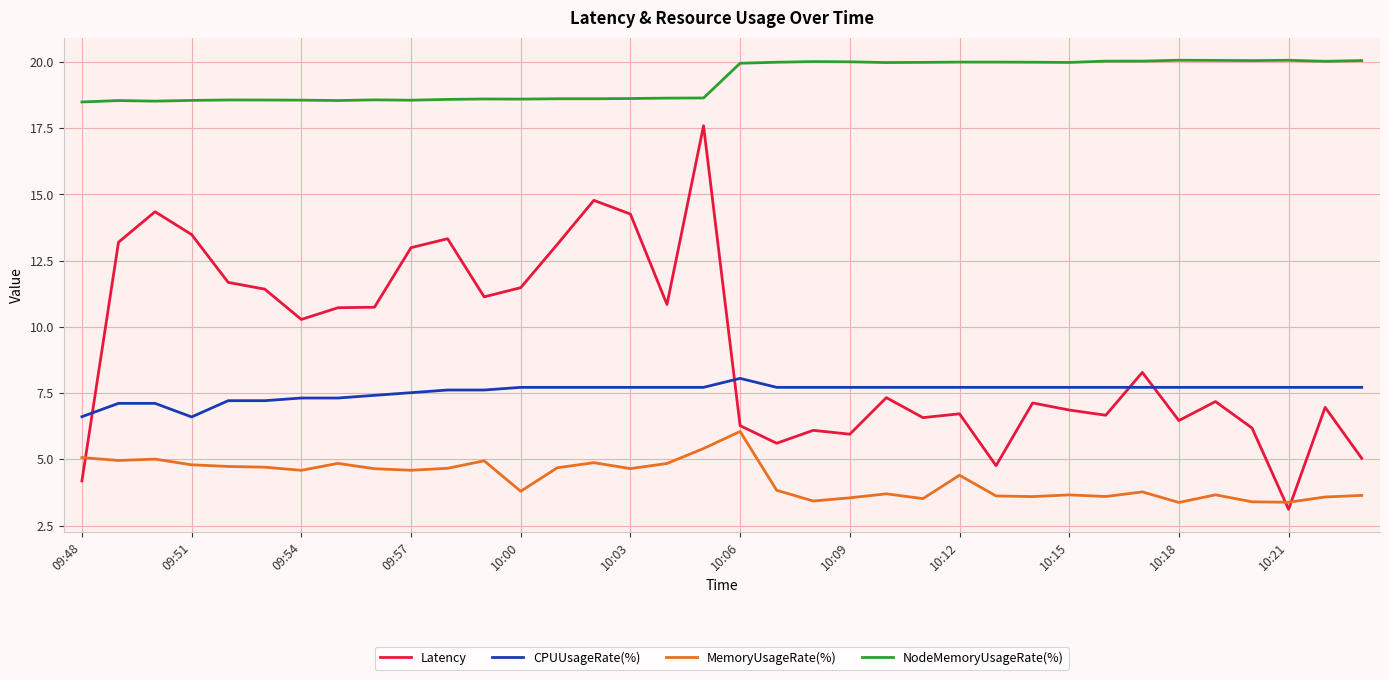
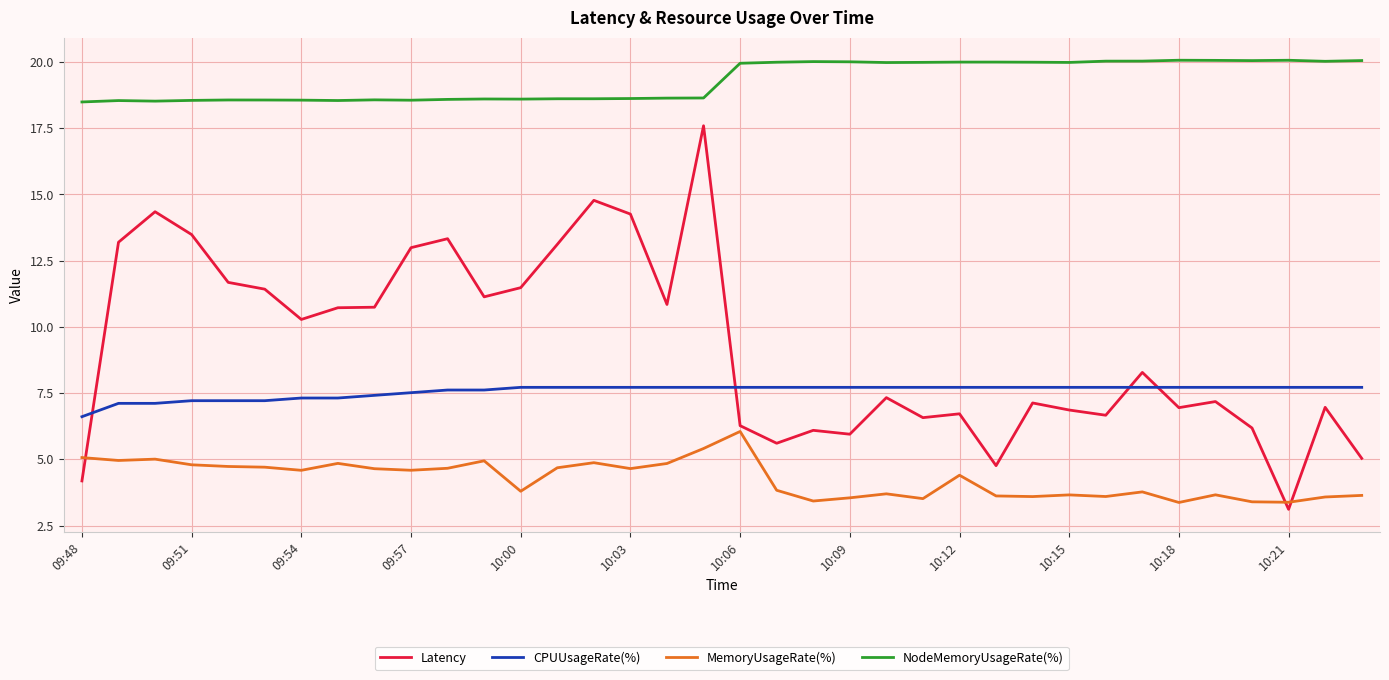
  {
    "Latency": {
      "09:48": 4.2,
      "09:51": 13.5,
      "09:54": 10.3,
      "09:57": 13.0,
      "10:00": 11.5,
      "10:03": 14.3,
      "10:06": 6.3,
      "10:09": 5.9,
      "10:12": 6.7,
      "10:15": 6.9,
-     "10:18": 6.5,
+     "10:18": 7.0,
      "10:21": 3.1
    },
    "CPUUsageRate(%)": {
      "09:48": 6.6,
-     "09:51": 6.6,
+     "09:51": 7.2,
      "09:54": 7.3,
      "09:57": 7.5,
      "10:00": 7.7,
      "10:03": 7.7,
-     "10:06": 8.1,
+     "10:06": 7.7,
      "10:09": 7.7,
      "10:12": 7.7,
      "10:15": 7.7,
      "10:18": 7.7,
      "10:21": 7.7
    },
    "MemoryUsageRate(%)": {
      "09:48": 5.1,
      "09:51": 4.8,
      "09:54": 4.6,
      "09:57": 4.6,
      "10:00": 3.8,
      "10:03": 4.7,
      "10:06": 6.1,
      "10:09": 3.5,
      "10:12": 4.4,
      "10:15": 3.7,
      "10:18": 3.4,
      "10:21": 3.4
    },
    "NodeMemoryUsageRate(%)": {
      "09:48": 18.5,
      "09:51": 18.6,
      "09:54": 18.6,
      "09:57": 18.6,
      "10:00": 18.6,
      "10:03": 18.6,
      "10:06": 20.0,
      "10:09": 20.0,
      "10:12": 20.0,
      "10:15": 20.0,
      "10:18": 20.1,
      "10:21": 20.1
    }
  }
